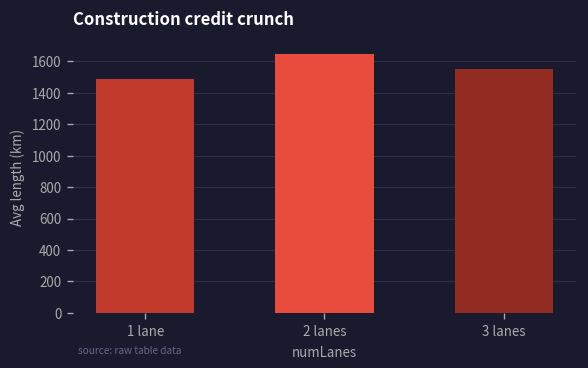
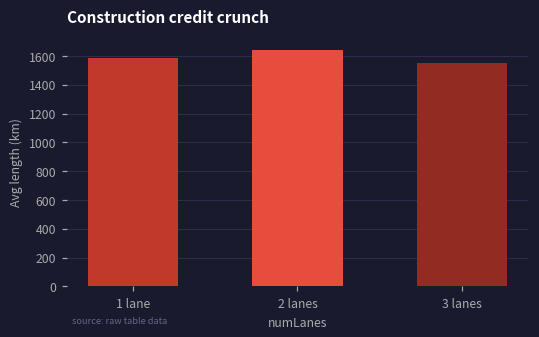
  {
-   "1 lane": 1490,
+   "1 lane": 1580,
    "2 lanes": 1640,
    "3 lanes": 1550
  }
